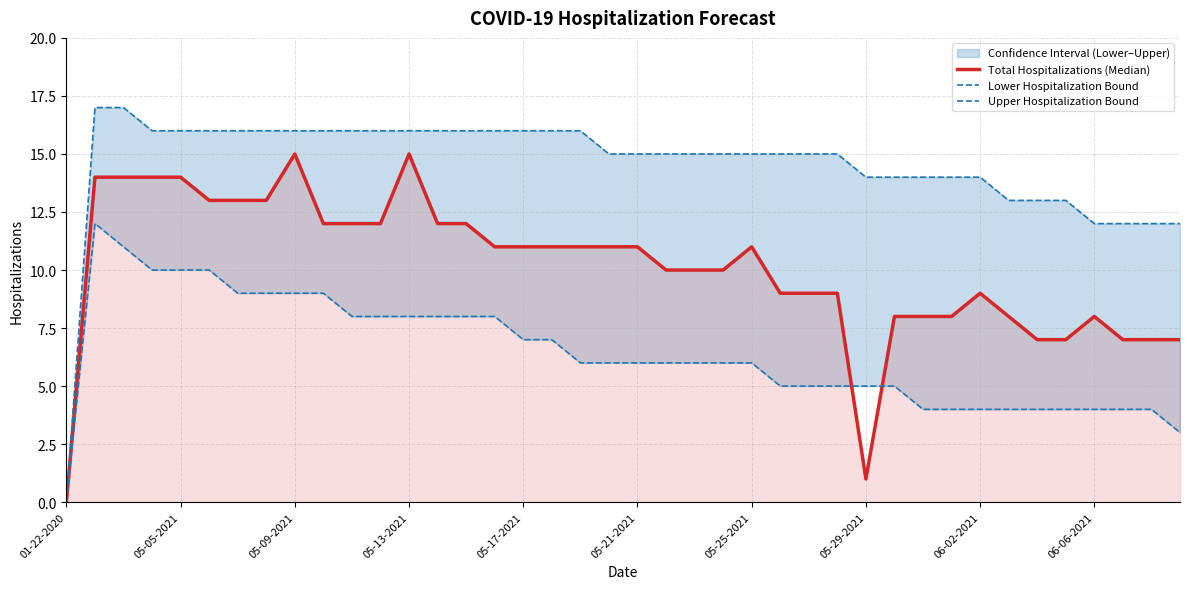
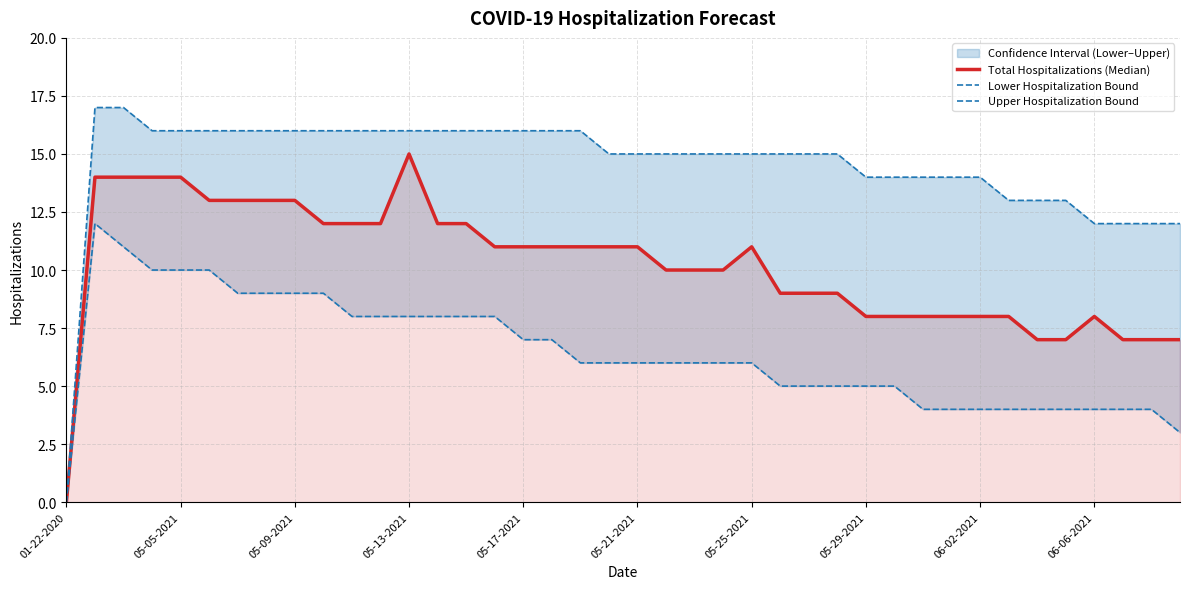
  {
    "Total Hospitalizations (Median)": {
      "05-05-2021": 14,
-     "05-09-2021": 15,
+     "05-09-2021": 13,
      "05-13-2021": 15,
      "05-17-2021": 11,
      "05-21-2021": 11,
      "05-25-2021": 11,
-     "05-29-2021": 1,
-     "06-02-2021": 9,
+     "05-29-2021": 8,
+     "06-02-2021": 8,
      "06-06-2021": 8
    }
  }
